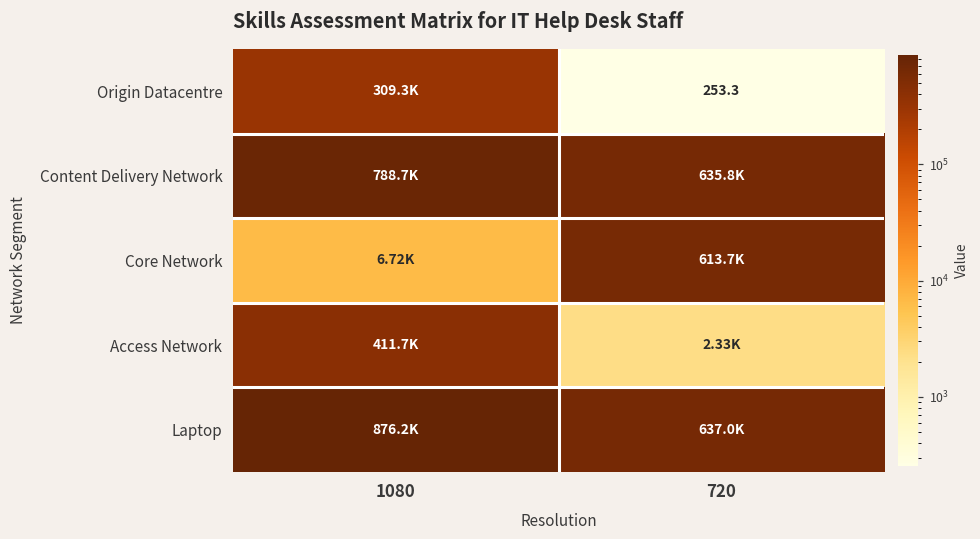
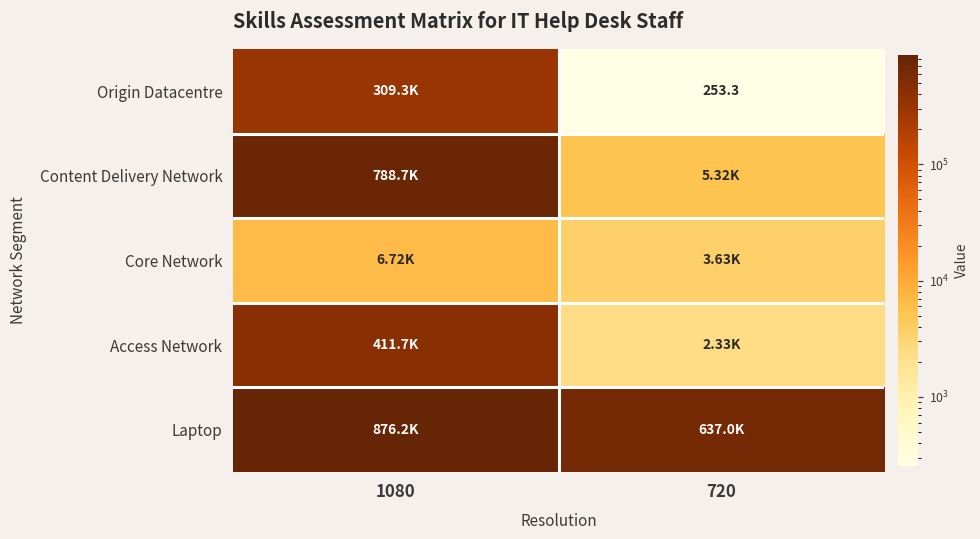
  {
    "Origin Datacentre": {
      "1080": "309.3K",
      "720": "253.3"
    },
    "Content Delivery Network": {
      "1080": "788.7K",
-     "720": "635.8K"
+     "720": "5.32K"
    },
    "Core Network": {
      "1080": "6.72K",
-     "720": "613.7K"
+     "720": "3.63K"
    },
    "Access Network": {
      "1080": "411.7K",
      "720": "2.33K"
    },
    "Laptop": {
      "1080": "876.2K",
      "720": "637.0K"
    }
  }
